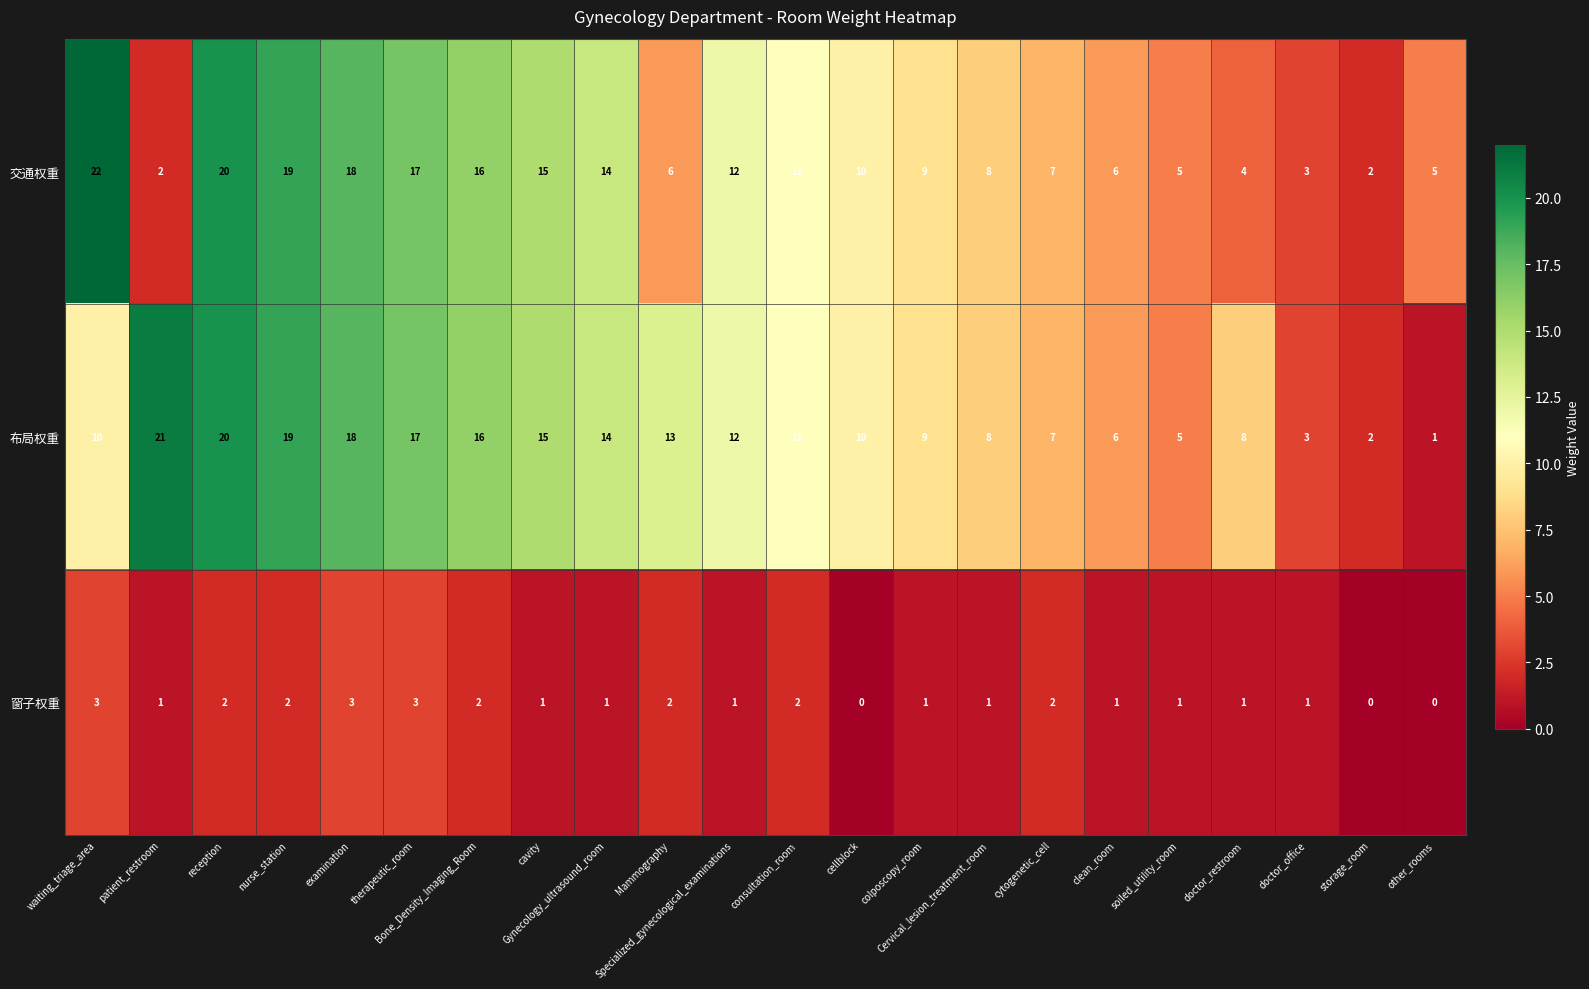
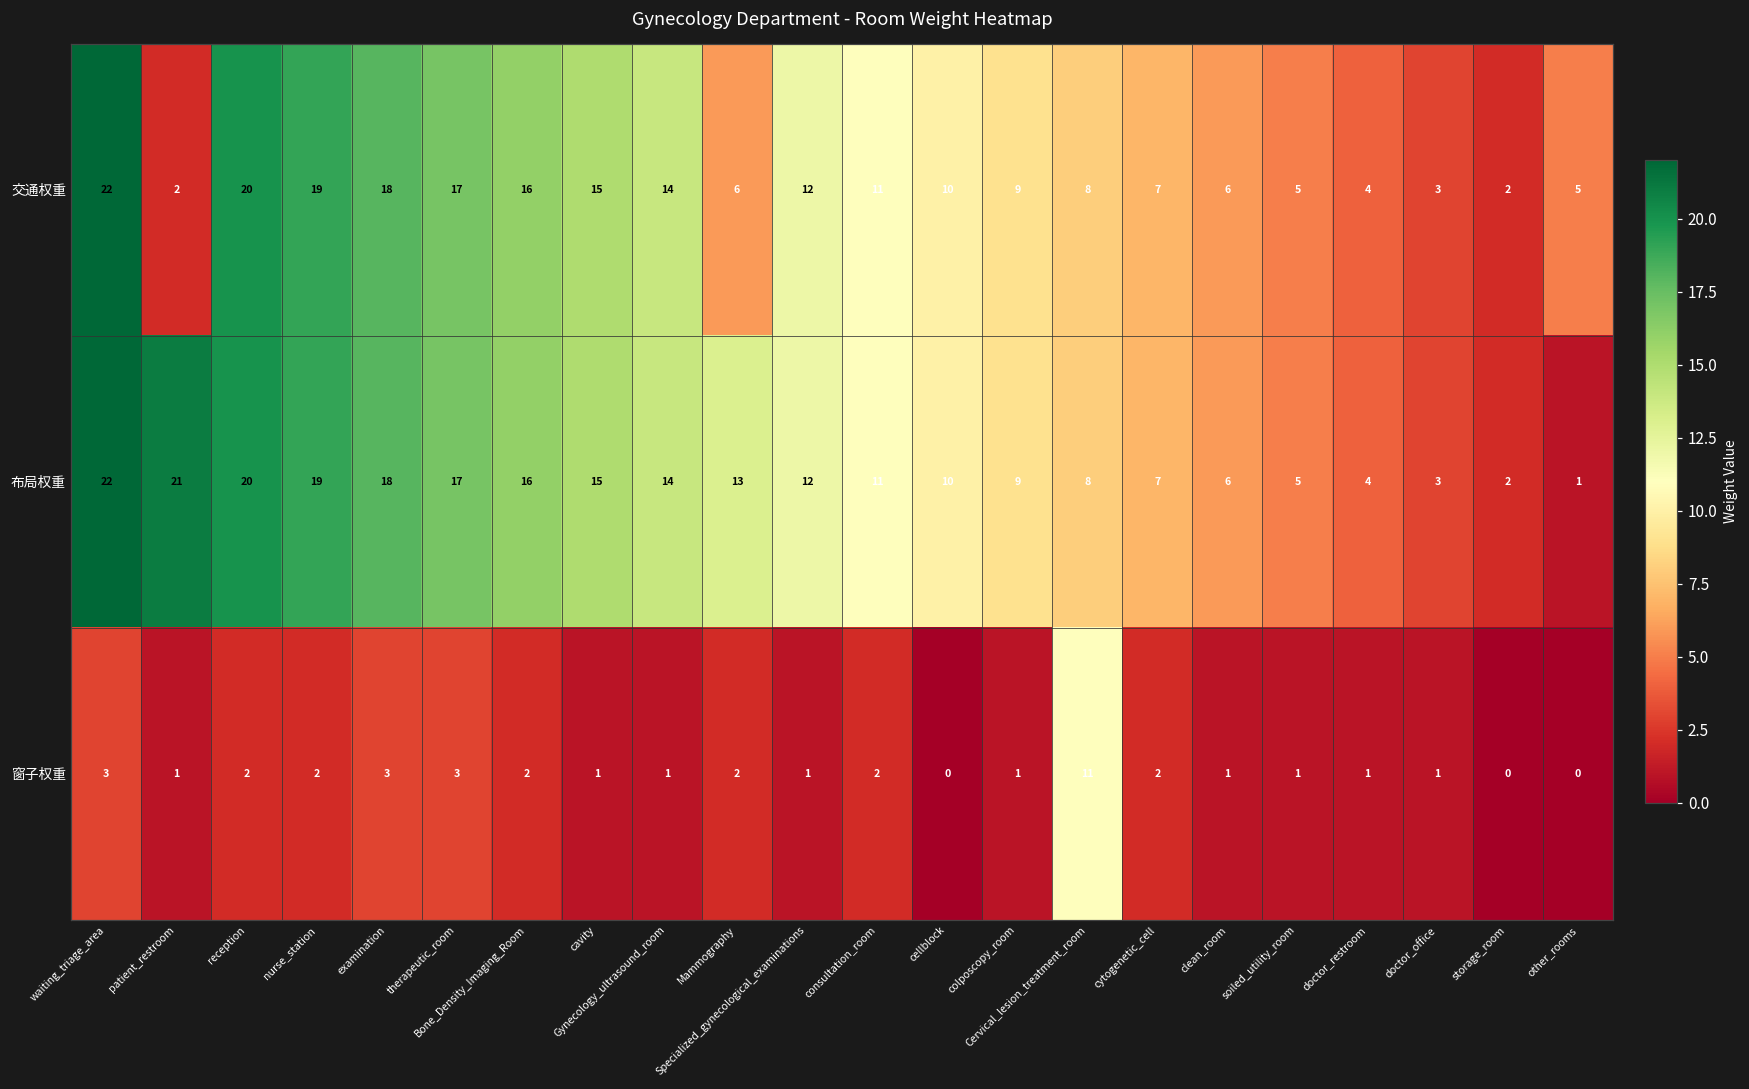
  {
    "交通权重": {
      "waiting_triage_area": 22,
      "patient_restroom": 2,
      "reception": 20,
      "nurse_station": 19,
      "examination": 18,
      "therapeutic_room": 17,
      "Bone_Density_Imaging_Room": 16,
      "cavity": 15,
      "Gynecology_ultrasound_room": 14,
      "Mammography": 6,
      "Specialized_gynecological_examinations": 12,
      "consultation_room": 11,
      "cellblock": 10,
      "colposcopy_room": 9,
      "Cervical_lesion_treatment_room": 8,
      "cytogenetic_cell": 7,
      "clean_room": 6,
      "soiled_utility_room": 5,
      "doctor_restroom": 4,
      "doctor_office": 3,
      "storage_room": 2,
      "other_rooms": 5
    },
    "布局权重": {
-     "waiting_triage_area": 10,
+     "waiting_triage_area": 22,
      "patient_restroom": 21,
      "reception": 20,
      "nurse_station": 19,
      "examination": 18,
      "therapeutic_room": 17,
      "Bone_Density_Imaging_Room": 16,
      "cavity": 15,
      "Gynecology_ultrasound_room": 14,
      "Mammography": 13,
      "Specialized_gynecological_examinations": 12,
      "consultation_room": 11,
      "cellblock": 10,
      "colposcopy_room": 9,
      "Cervical_lesion_treatment_room": 8,
      "cytogenetic_cell": 7,
      "clean_room": 6,
      "soiled_utility_room": 5,
-     "doctor_restroom": 8,
+     "doctor_restroom": 4,
      "doctor_office": 3,
      "storage_room": 2,
      "other_rooms": 1
    },
    "窗子权重": {
      "waiting_triage_area": 3,
      "patient_restroom": 1,
      "reception": 2,
      "nurse_station": 2,
      "examination": 3,
      "therapeutic_room": 3,
      "Bone_Density_Imaging_Room": 2,
      "cavity": 1,
      "Gynecology_ultrasound_room": 1,
      "Mammography": 2,
      "Specialized_gynecological_examinations": 1,
      "consultation_room": 2,
      "cellblock": 0,
      "colposcopy_room": 1,
-     "Cervical_lesion_treatment_room": 1,
+     "Cervical_lesion_treatment_room": 11,
      "cytogenetic_cell": 2,
      "clean_room": 1,
      "soiled_utility_room": 1,
      "doctor_restroom": 1,
      "doctor_office": 1,
      "storage_room": 0,
      "other_rooms": 0
    }
  }
